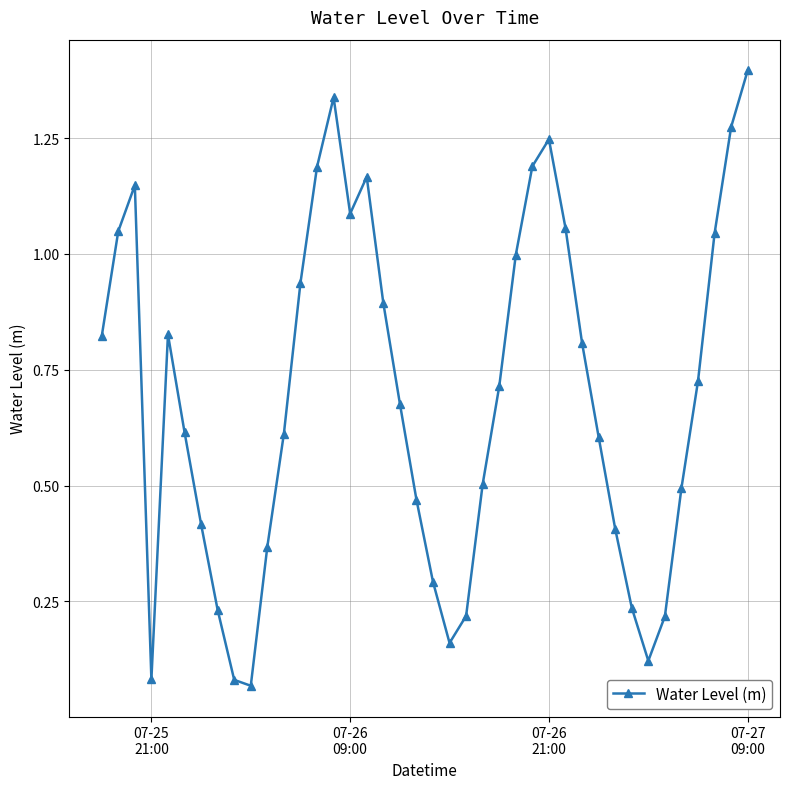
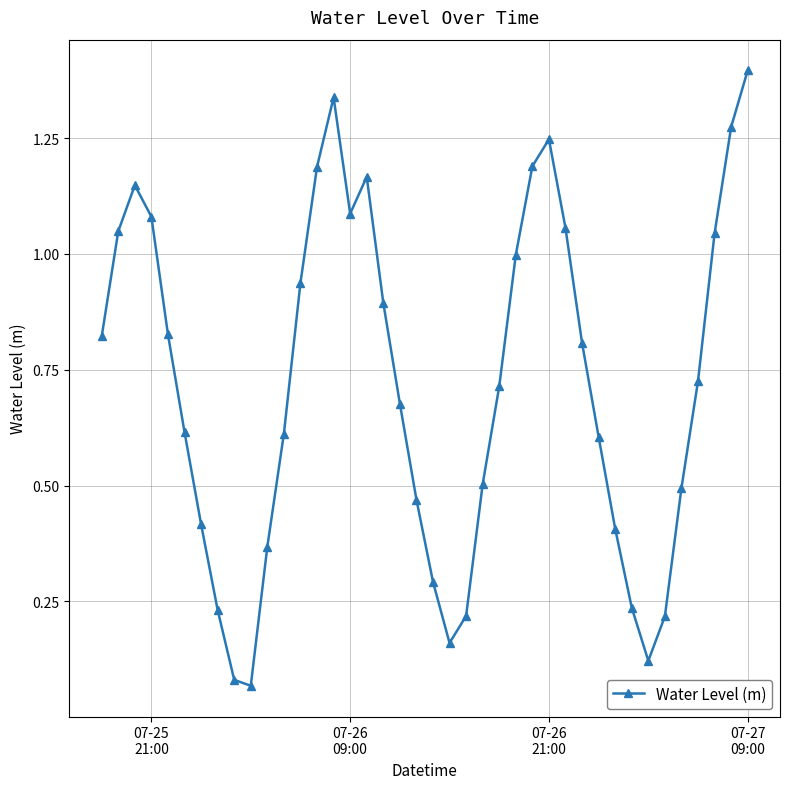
  {
-   "07-25 21:00": 0.08,
+   "07-25 21:00": 1.08,
    "07-26 09:00": 1.09,
    "07-26 21:00": 1.25,
    "07-27 09:00": 1.40
  }
